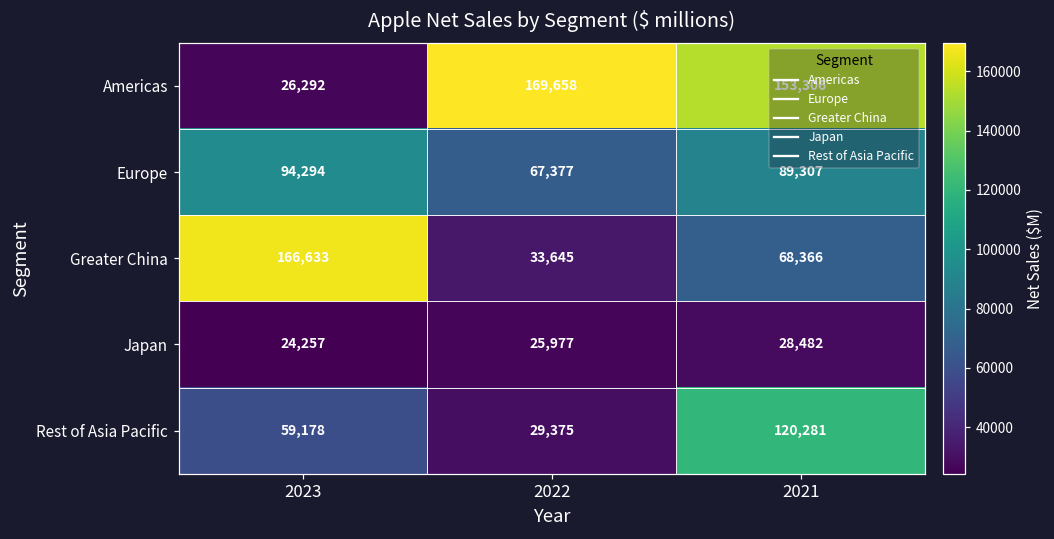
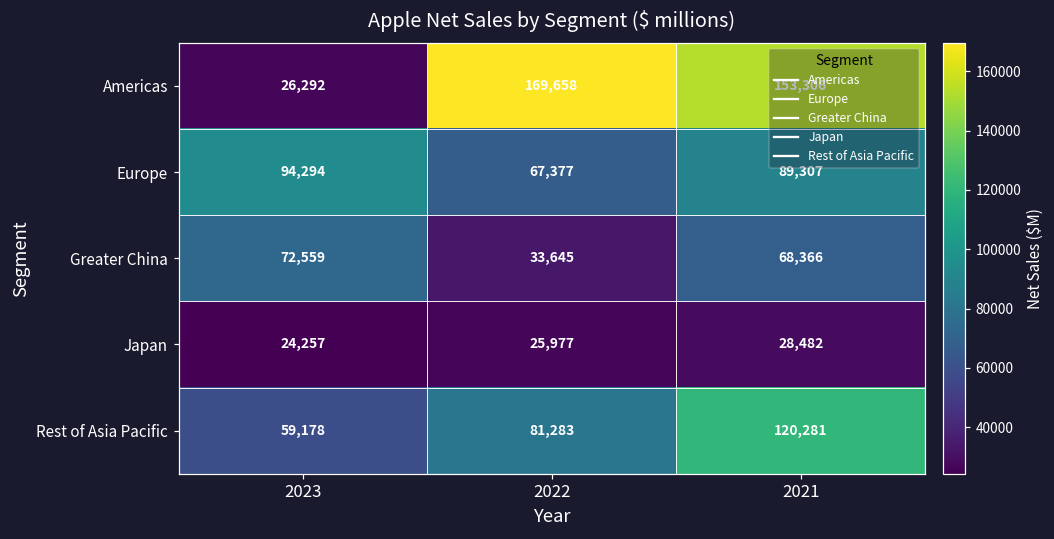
  {
    "Americas": {
      "2023": "26,292",
      "2022": "169,658"
    },
    "Europe": {
      "2023": "94,294",
      "2022": "67,377",
      "2021": "89,307"
    },
    "Greater China": {
-     "2023": "166,633",
+     "2023": "72,559",
      "2022": "33,645",
      "2021": "68,366"
    },
    "Japan": {
      "2023": "24,257",
      "2022": "25,977",
      "2021": "28,482"
    },
    "Rest of Asia Pacific": {
      "2023": "59,178",
-     "2022": "29,375",
+     "2022": "81,283",
      "2021": "120,281"
    }
  }
